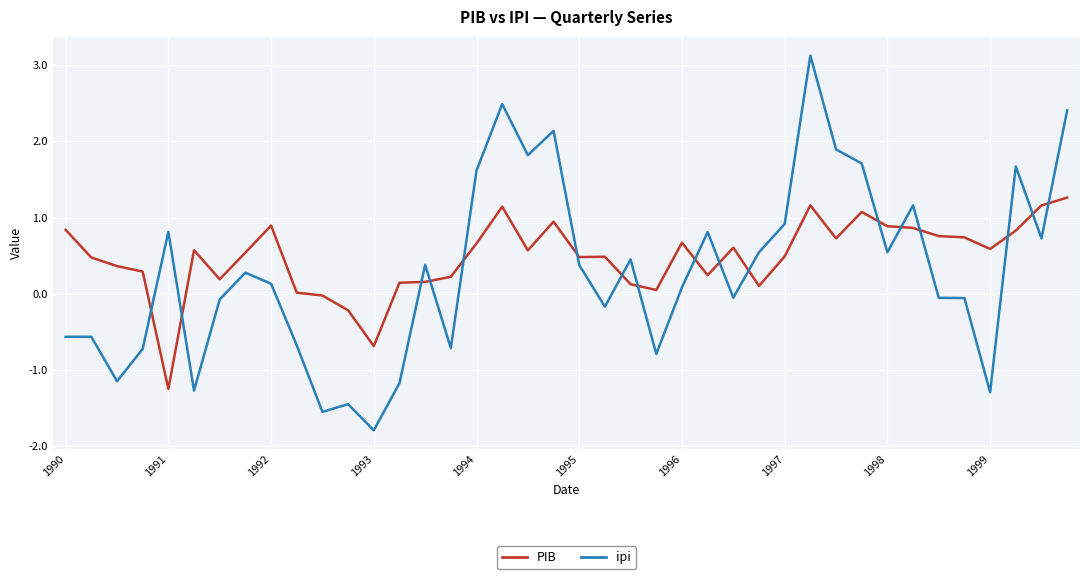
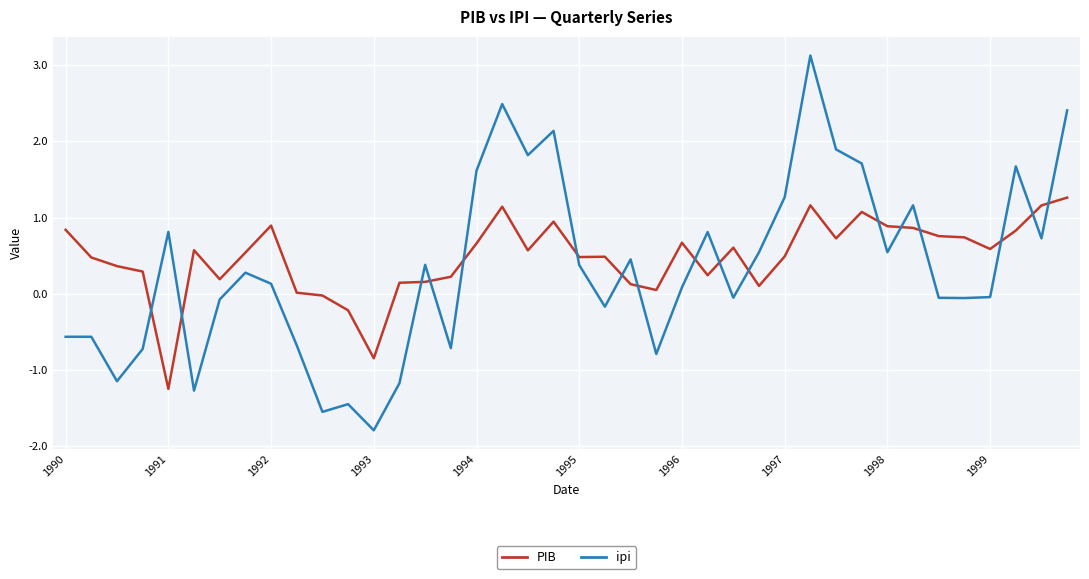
  {
    "PIB": {
      "1990": 0.8,
      "1991": -1.3,
      "1992": 0.9,
-     "1993": -0.7,
+     "1993": -0.8,
      "1994": 0.7,
      "1995": 0.5,
      "1996": 0.7,
      "1997": 0.5,
      "1998": 0.9,
      "1999": 0.6
    },
    "ipi": {
      "1990": -0.6,
      "1991": 0.8,
      "1992": 0.1,
      "1993": -1.8,
      "1994": 1.6,
      "1995": 0.4,
      "1996": 0.1,
-     "1997": 0.9,
+     "1997": 1.3,
      "1998": 0.5,
-     "1999": -1.3
+     "1999": 0.0
    }
  }
